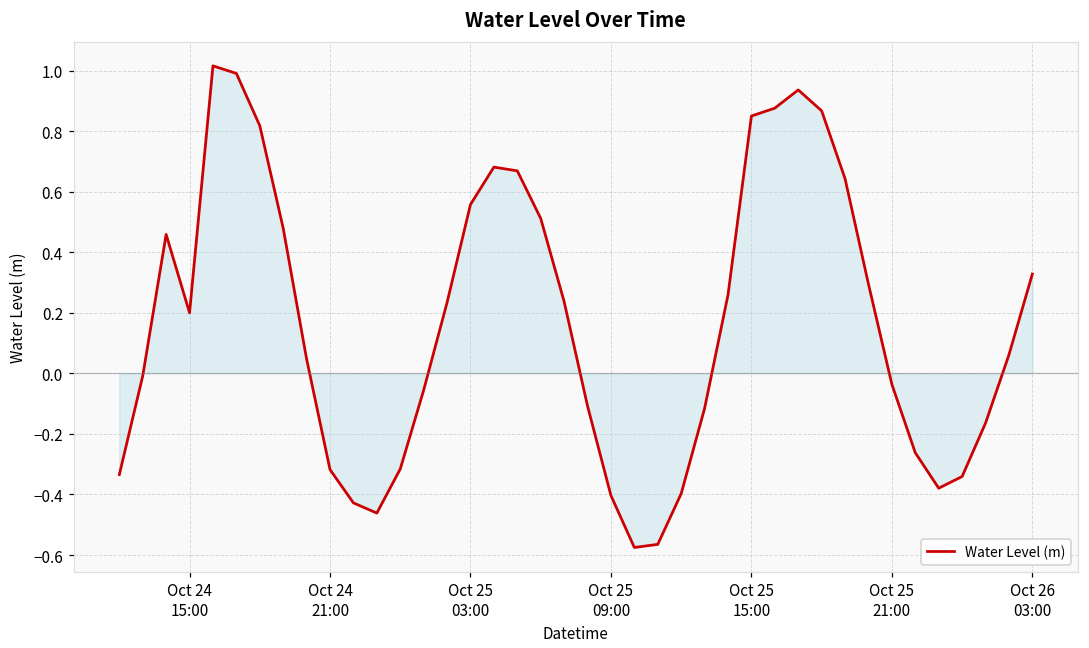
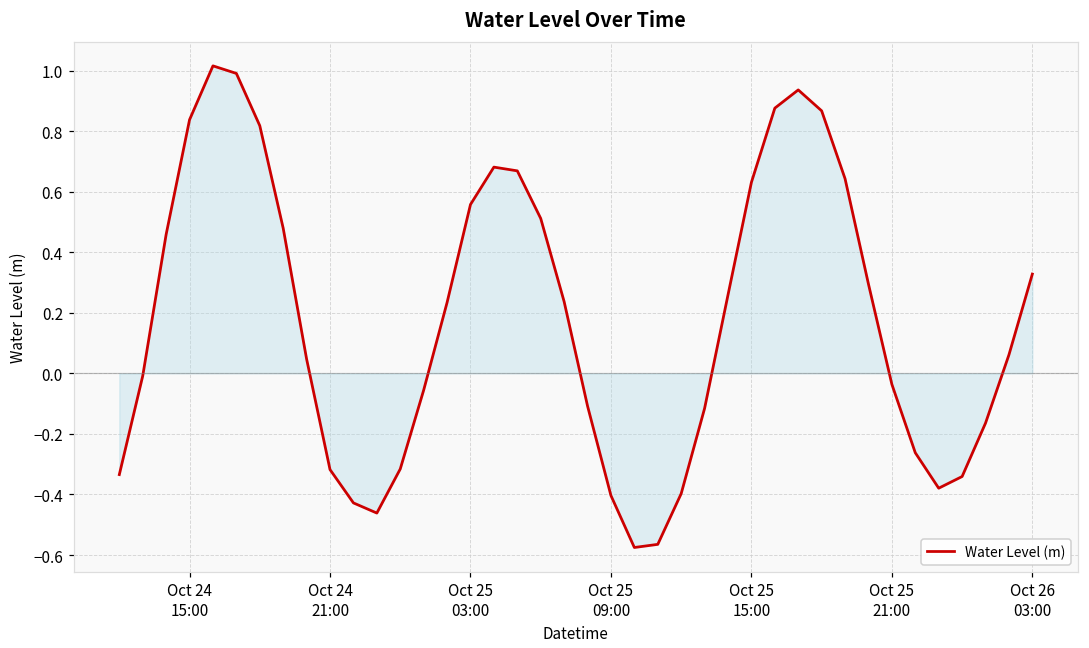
  {
    "Water Level (m)": {
-     "Oct 24 15:00": 0.20,
+     "Oct 24 15:00": 0.84,
      "Oct 24 21:00": -0.32,
      "Oct 25 09:00": -0.40,
-     "Oct 25 15:00": 0.85,
+     "Oct 25 15:00": 0.63,
      "Oct 25 21:00": -0.04
    }
  }
